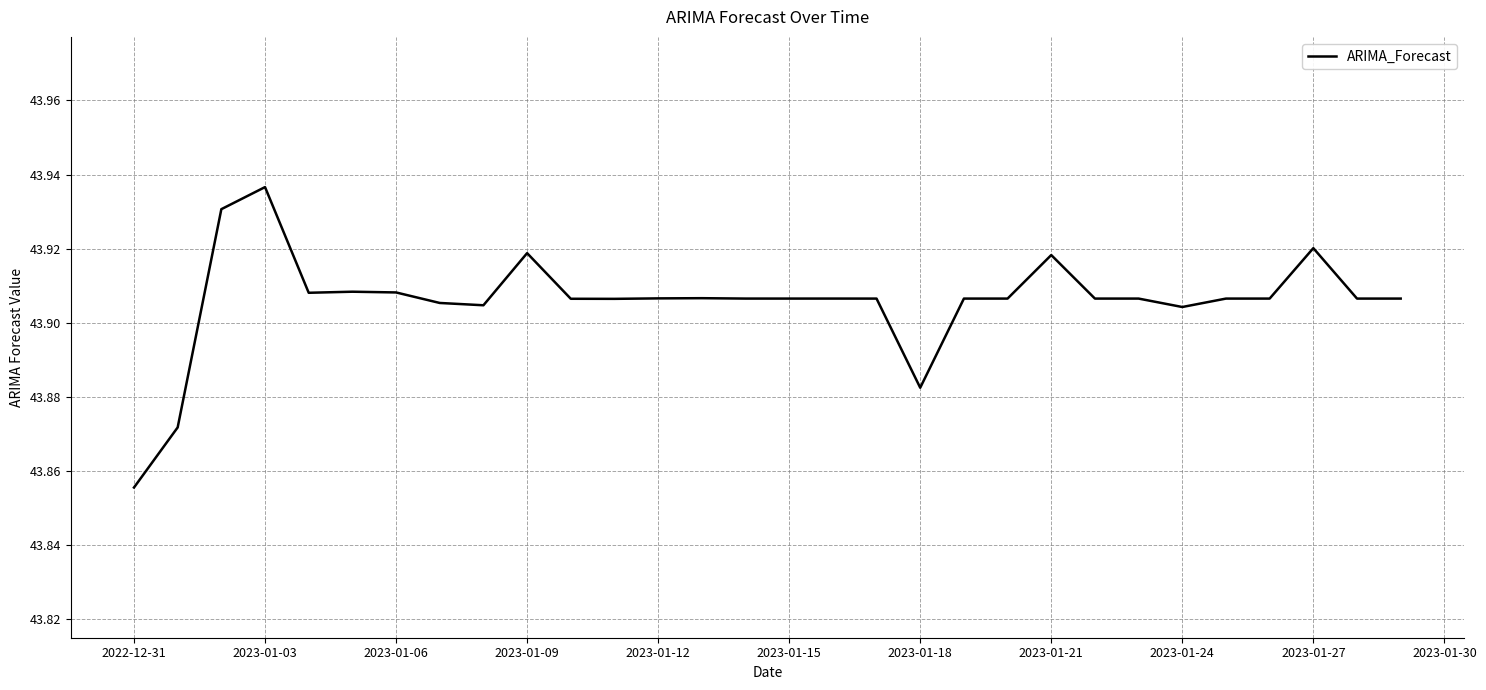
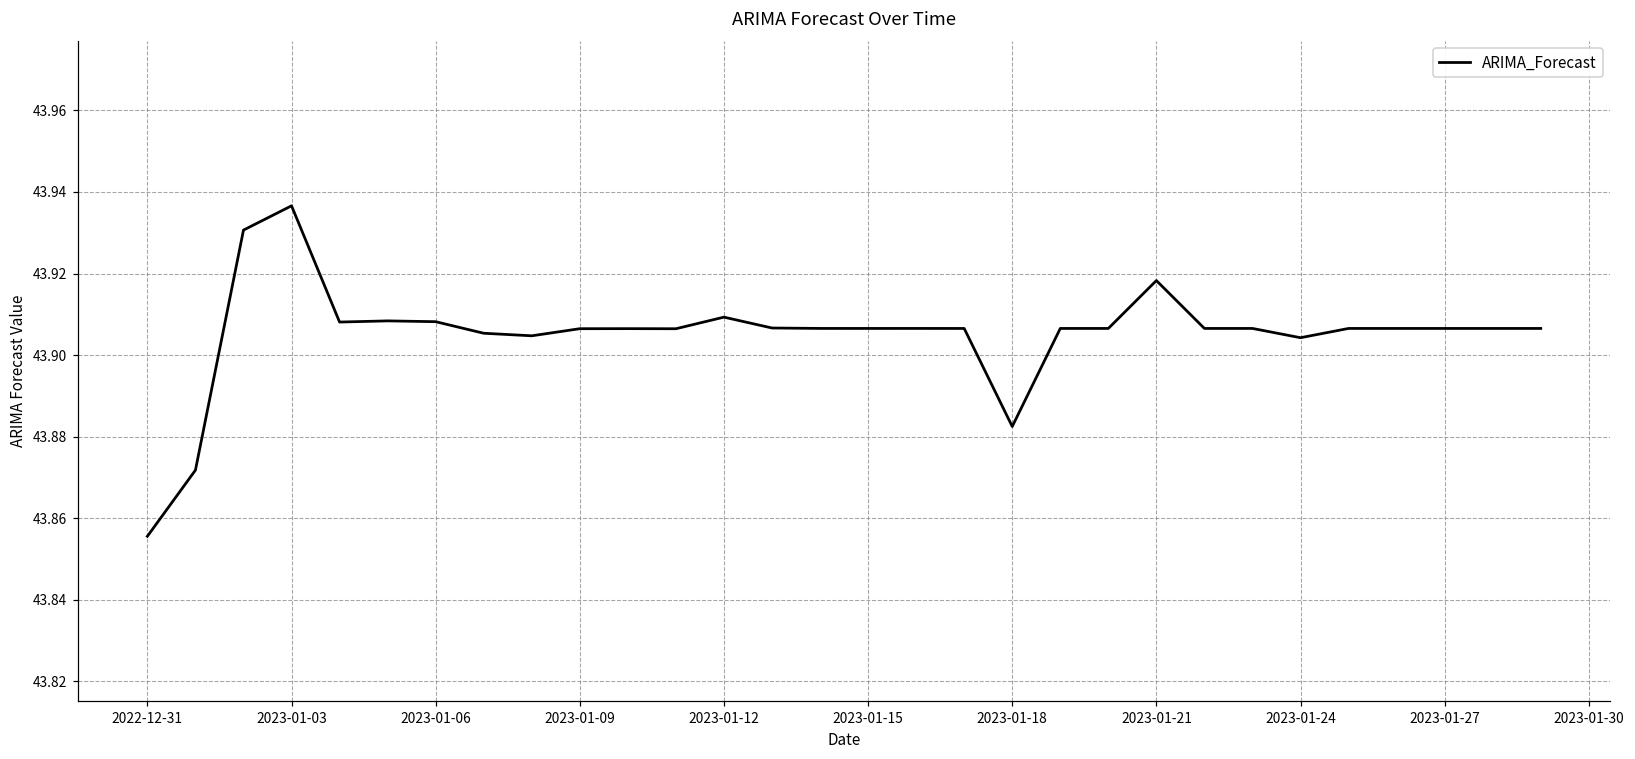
  {
    "2022-12-31": 43.856,
    "2023-01-03": 43.937,
    "2023-01-06": 43.908,
-   "2023-01-09": 43.919,
-   "2023-01-12": 43.907,
+   "2023-01-09": 43.906,
+   "2023-01-12": 43.909,
    "2023-01-15": 43.907,
    "2023-01-18": 43.882,
    "2023-01-21": 43.918,
    "2023-01-24": 43.904,
-   "2023-01-27": 43.920
+   "2023-01-27": 43.907
  }
